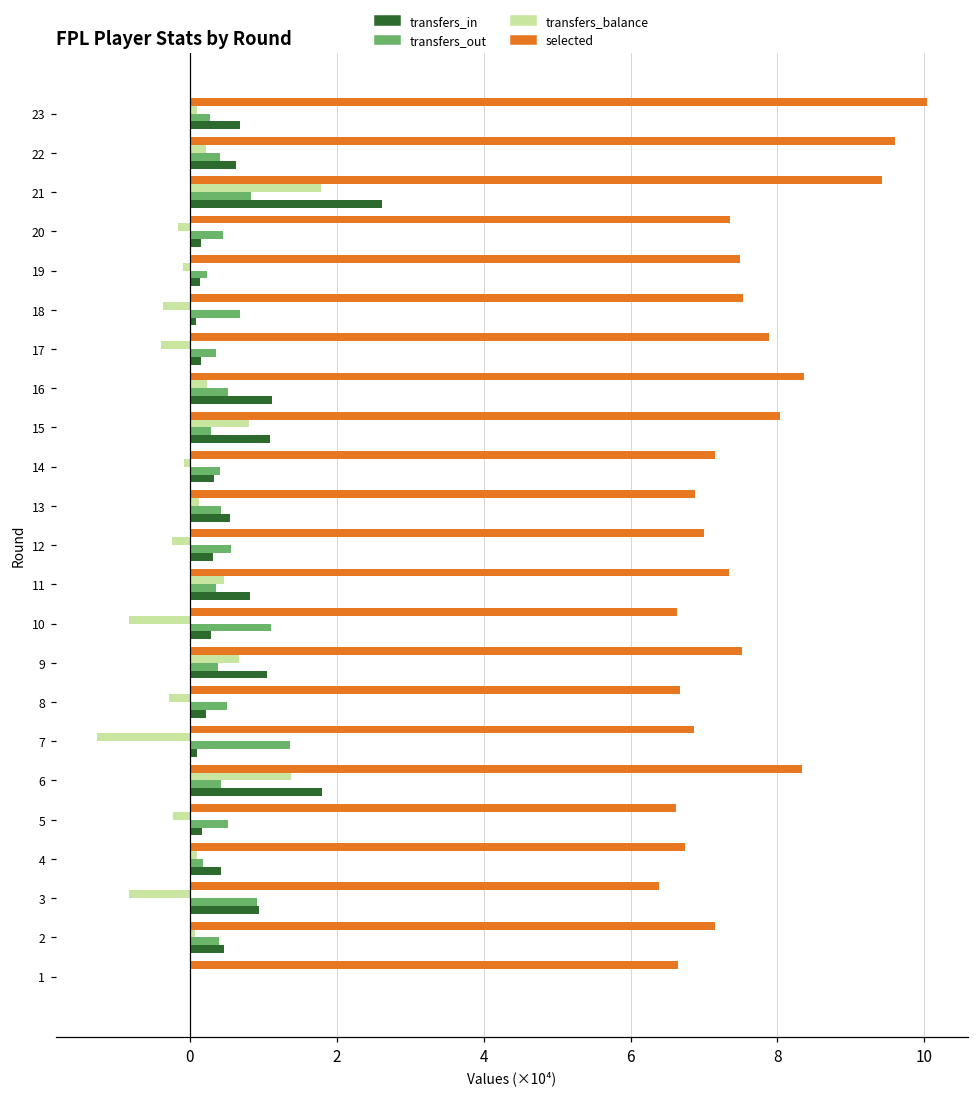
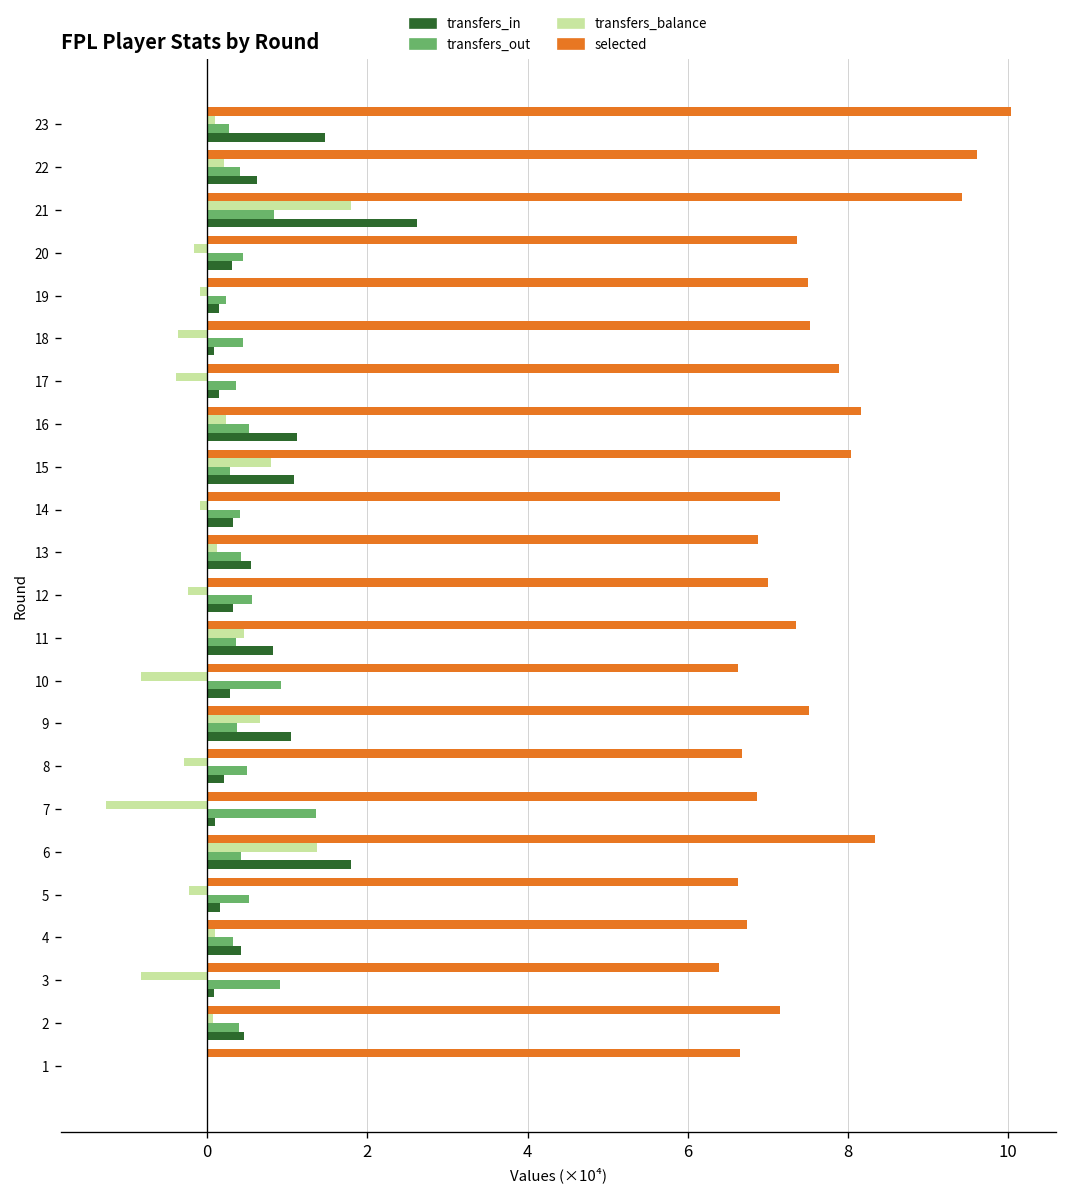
  {
    "transfers_in": {
-     "23": 0.7,
+     "23": 1.5,
      "22": 0.6,
      "21": 2.6,
-     "20": 0.2,
+     "20": 0.3,
      "19": 0.1,
      "18": 0.1,
      "17": 0.1,
      "16": 1.1,
      "15": 1.1,
      "14": 0.3,
      "13": 0.6,
      "12": 0.3,
      "11": 0.8,
      "10": 0.3,
      "9": 1.0,
      "8": 0.2,
      "7": 0.1,
      "6": 1.8,
      "5": 0.2,
      "4": 0.4,
-     "3": 0.9,
+     "3": 0.1,
      "2": 0.5,
      "1": 0.0
    },
    "transfers_out": {
      "23": 0.3,
      "22": 0.4,
      "21": 0.8,
      "20": 0.4,
      "19": 0.2,
-     "18": 0.7,
+     "18": 0.4,
      "17": 0.4,
      "16": 0.5,
      "15": 0.3,
      "14": 0.4,
      "13": 0.4,
      "12": 0.6,
      "11": 0.4,
-     "10": 1.1,
+     "10": 0.9,
      "9": 0.4,
      "8": 0.5,
      "7": 1.4,
      "6": 0.4,
      "5": 0.5,
-     "4": 0.2,
+     "4": 0.3,
      "3": 0.9,
      "2": 0.4,
      "1": 0.0
    },
    "transfers_balance": {
      "23": 0.1,
      "22": 0.2,
      "21": 1.8,
      "20": -0.2,
      "19": -0.1,
      "18": -0.4,
      "17": -0.4,
      "16": 0.2,
      "15": 0.8,
      "14": -0.1,
      "13": 0.1,
      "12": -0.2,
      "11": 0.5,
      "10": -0.8,
      "9": 0.7,
      "8": -0.3,
      "7": -1.3,
      "6": 1.4,
      "5": -0.2,
      "4": 0.1,
      "3": -0.8,
      "2": 0.1,
      "1": 0.0
    },
    "selected": {
      "23": 10.0,
      "22": 9.6,
      "21": 9.4,
      "20": 7.4,
      "19": 7.5,
      "18": 7.5,
      "17": 7.9,
-     "16": 8.4,
+     "16": 8.2,
      "15": 8.0,
      "14": 7.1,
      "13": 6.9,
      "12": 7.0,
      "11": 7.3,
      "10": 6.6,
      "9": 7.5,
      "8": 6.7,
      "7": 6.9,
      "6": 8.3,
      "5": 6.6,
      "4": 6.7,
      "3": 6.4,
      "2": 7.1,
      "1": 6.7
    }
  }
